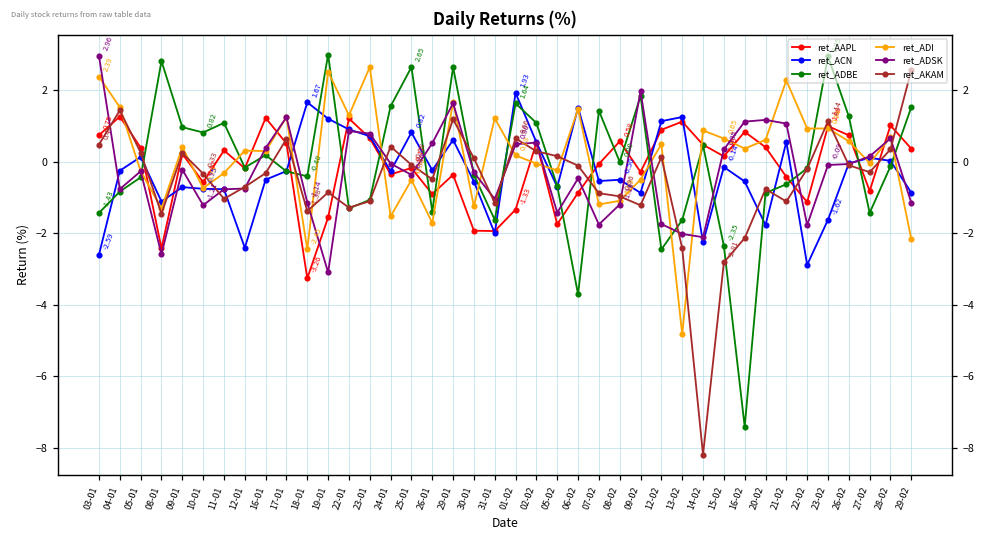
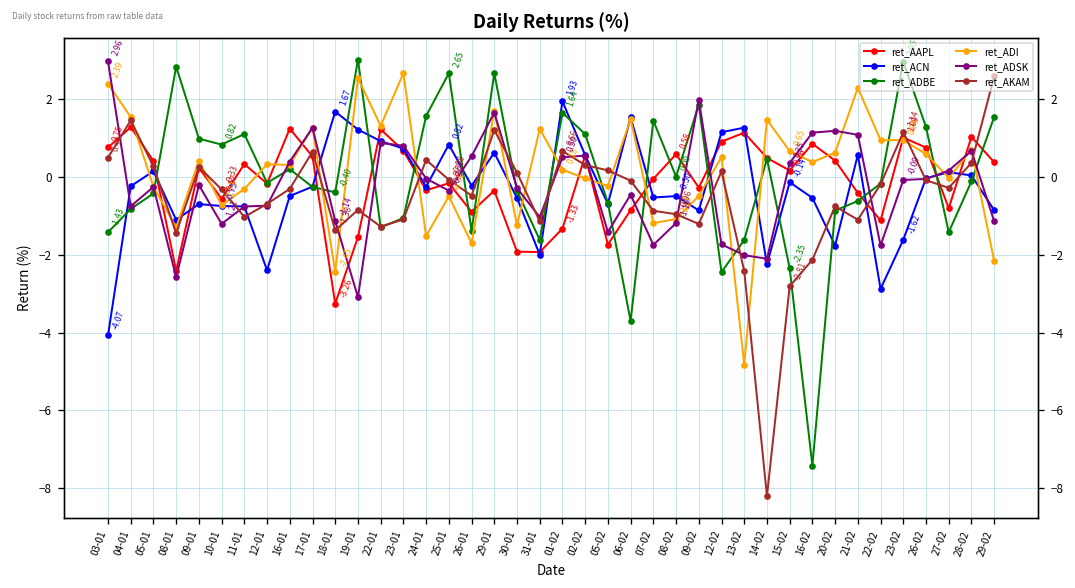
  {
    "ret_AAPL": {
      "18-01": -3.26,
      "01-02": -1.33,
      "08-02": 0.58
    },
    "ret_ACN": {
-     "03-01": -2.59,
+     "03-01": -4.07,
      "18-01": 1.67,
      "25-01": 0.82,
      "08-02": -0.50,
      "23-02": -1.62
    },
    "ret_ADBE": {
      "03-01": -1.43,
      "10-01": 0.82,
      "18-01": -0.40,
      "25-01": 2.65,
      "08-02": 0.00
    },
    "ret_ADI": {
      "04-01": 1.5,
      "08-01": -1.3,
      "09-01": 0.4,
      "12-01": 0.3,
      "16-01": 0.3,
      "19-01": 2.5,
      "22-01": 1.3,
      "23-01": 2.7,
      "24-01": -1.5,
      "26-01": -1.7,
      "30-01": -1.2,
      "31-01": 1.2,
      "02-02": 0.0,
      "05-02": -0.2,
      "12-02": 0.5,
      "13-02": -4.8,
-     "14-02": 0.9,
+     "14-02": 1.5,
      "16-02": 0.4,
      "20-02": 0.6,
      "21-02": 2.3,
      "22-02": 0.9,
      "27-02": 0.0,
      "29-02": -2.2
    },
    "ret_ADSK": {
      "03-01": 2.96,
      "23-02": -0.09
    },
    "ret_AKAM": {
      "04-01": 1.4,
      "05-01": 0.3,
      "08-01": -1.5,
      "16-01": -0.3,
      "17-01": 0.6,
      "24-01": 0.4,
      "26-01": -0.5,
      "29-01": 1.2,
      "30-01": 0.1,
      "31-01": -1.1,
      "02-02": 0.3,
      "05-02": 0.2,
      "06-02": -0.1,
      "07-02": -0.9,
      "09-02": -1.2,
      "12-02": 0.1,
      "13-02": -2.4,
      "14-02": -8.2,
      "20-02": -0.8,
      "21-02": -1.1,
      "27-02": -0.3,
      "28-02": 0.4
    }
  }
